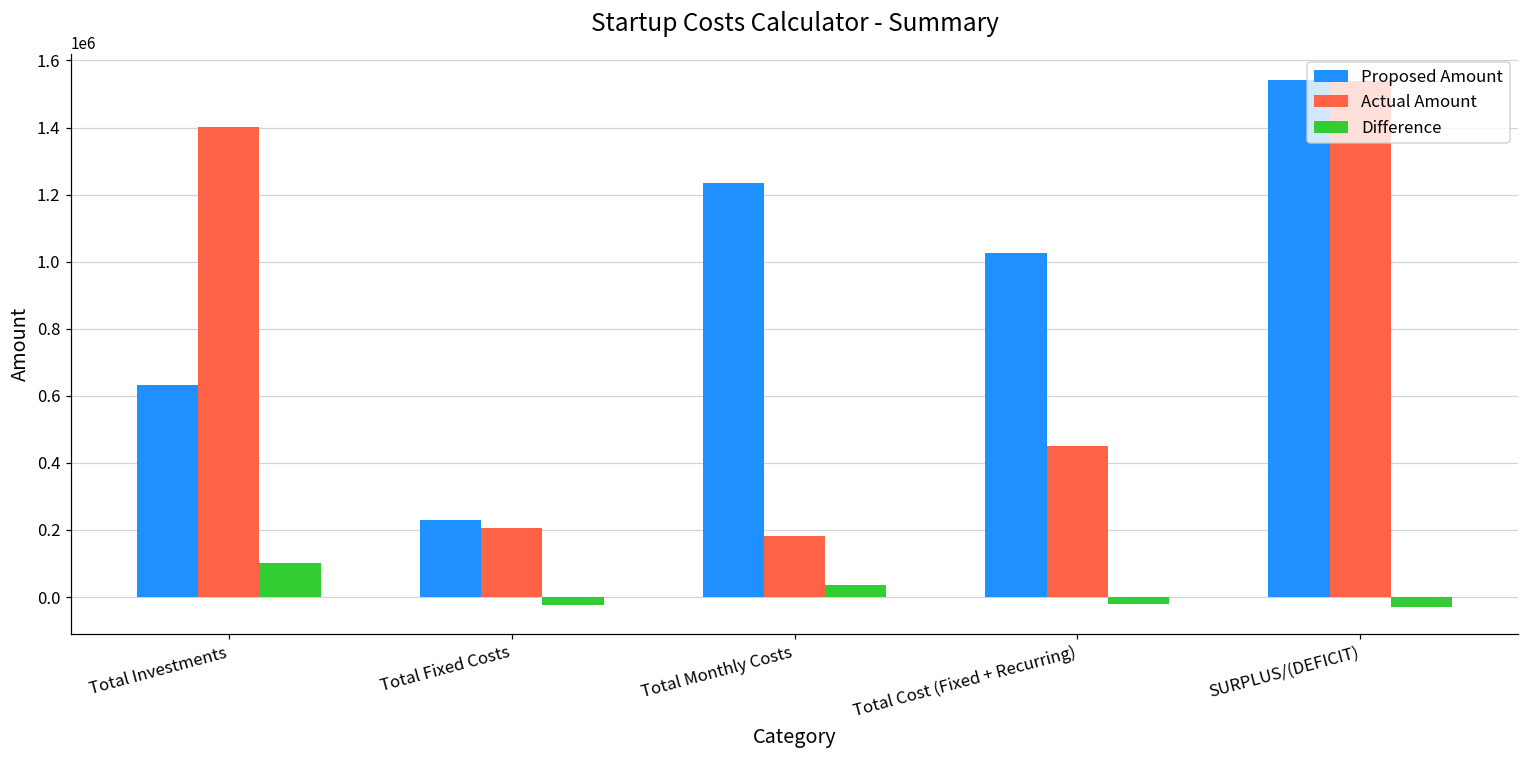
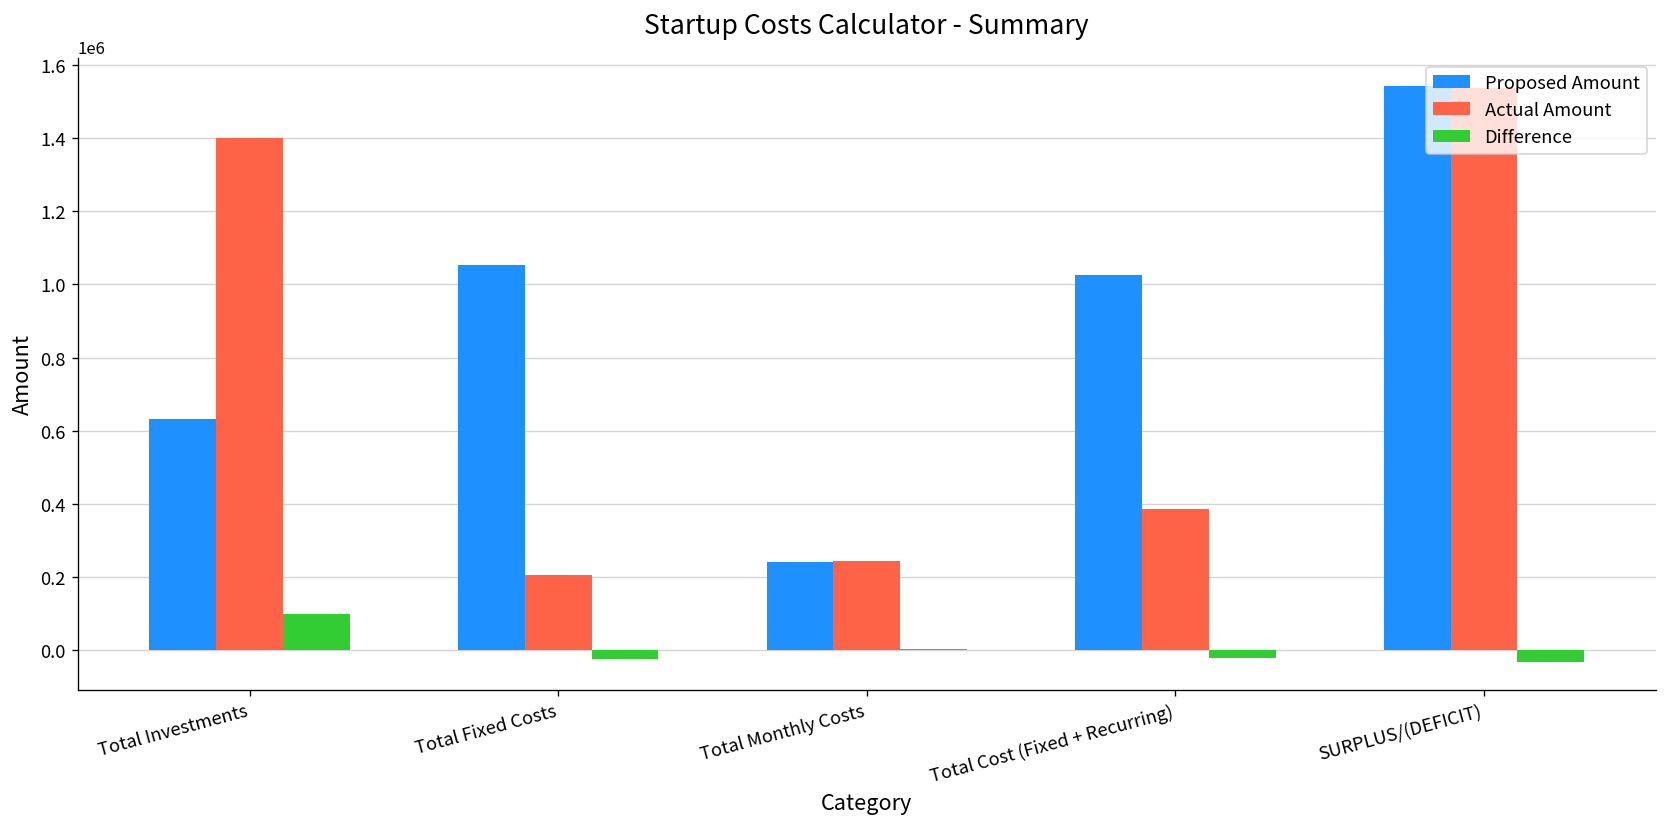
  {
    "Proposed Amount": {
      "Total Investments": 630000,
-     "Total Fixed Costs": 230000,
-     "Total Monthly Costs": 1240000,
+     "Total Fixed Costs": 1050000,
+     "Total Monthly Costs": 240000,
      "Total Cost (Fixed + Recurring)": 1030000,
      "SURPLUS/(DEFICIT)": 1540000
    },
    "Actual Amount": {
      "Total Investments": 1400000,
      "Total Fixed Costs": 210000,
-     "Total Monthly Costs": 180000,
-     "Total Cost (Fixed + Recurring)": 450000
+     "Total Monthly Costs": 240000,
+     "Total Cost (Fixed + Recurring)": 390000
    },
    "Difference": {
      "Total Investments": 100000,
      "Total Fixed Costs": -20000,
-     "Total Monthly Costs": 40000,
+     "Total Monthly Costs": 0,
      "Total Cost (Fixed + Recurring)": -20000,
      "SURPLUS/(DEFICIT)": -30000
    }
  }
